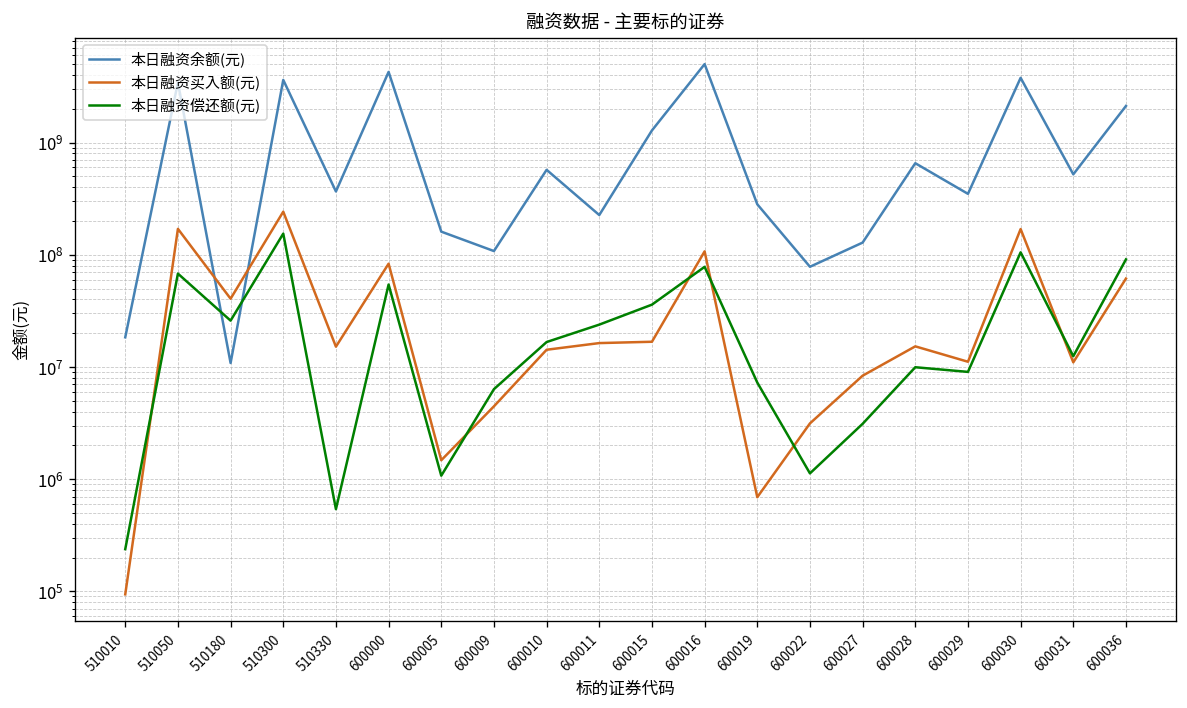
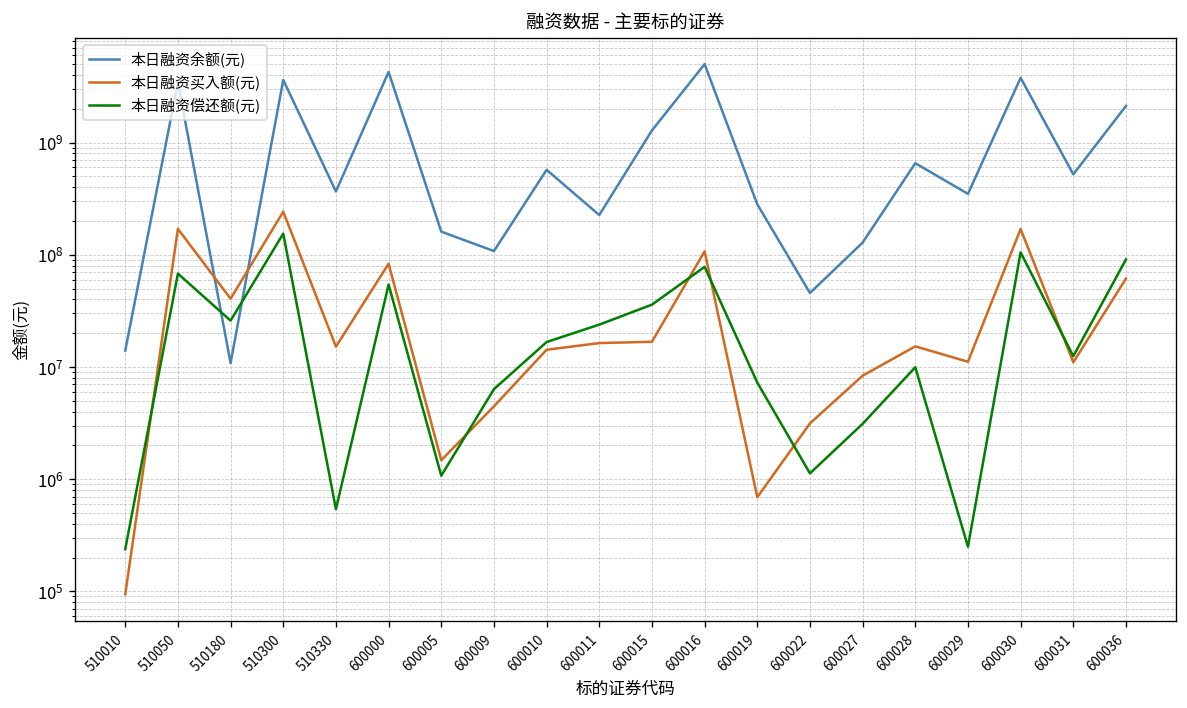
  {
    "本日融资余额(元)": {
-     "510010": 18000000,
+     "510010": 14000000,
      "510180": 11000000,
      "510300": 3600000000,
      "510330": 370000000,
      "600000": 4000000000,
      "600005": 160000000,
      "600009": 110000000,
      "600010": 600000000,
      "600011": 230000000,
      "600015": 1300000000,
      "600016": 5000000000,
      "600019": 280000000,
-     "600022": 80000000,
+     "600022": 50000000,
      "600027": 130000000,
      "600028": 700000000,
      "600029": 350000000,
      "600030": 3800000000,
      "600031": 500000000,
      "600036": 2100000000
    },
    "本日融资买入额(元)": {
      "510010": 90000,
      "510050": 170000000,
      "510180": 41000000,
      "510300": 240000000,
      "510330": 15000000,
      "600000": 80000000,
      "600005": 1500000,
      "600009": 4000000,
      "600010": 14000000,
      "600011": 16000000,
      "600015": 17000000,
      "600016": 110000000,
      "600019": 700000,
      "600022": 3100000,
      "600027": 8000000,
      "600028": 15000000,
      "600029": 11000000,
      "600030": 170000000,
      "600031": 11000000,
      "600036": 60000000
    },
    "本日融资偿还额(元)": {
      "510010": 240000,
      "510050": 70000000,
      "510180": 26000000,
      "510300": 150000000,
      "510330": 500000,
      "600000": 50000000,
      "600005": 1100000,
      "600009": 6000000,
      "600010": 17000000,
      "600011": 24000000,
      "600015": 36000000,
      "600016": 80000000,
      "600019": 7000000,
      "600022": 1100000,
      "600027": 3100000,
      "600028": 10000000,
-     "600029": 9000000,
+     "600029": 250000,
      "600030": 110000000,
      "600031": 12000000,
      "600036": 90000000
    }
  }
